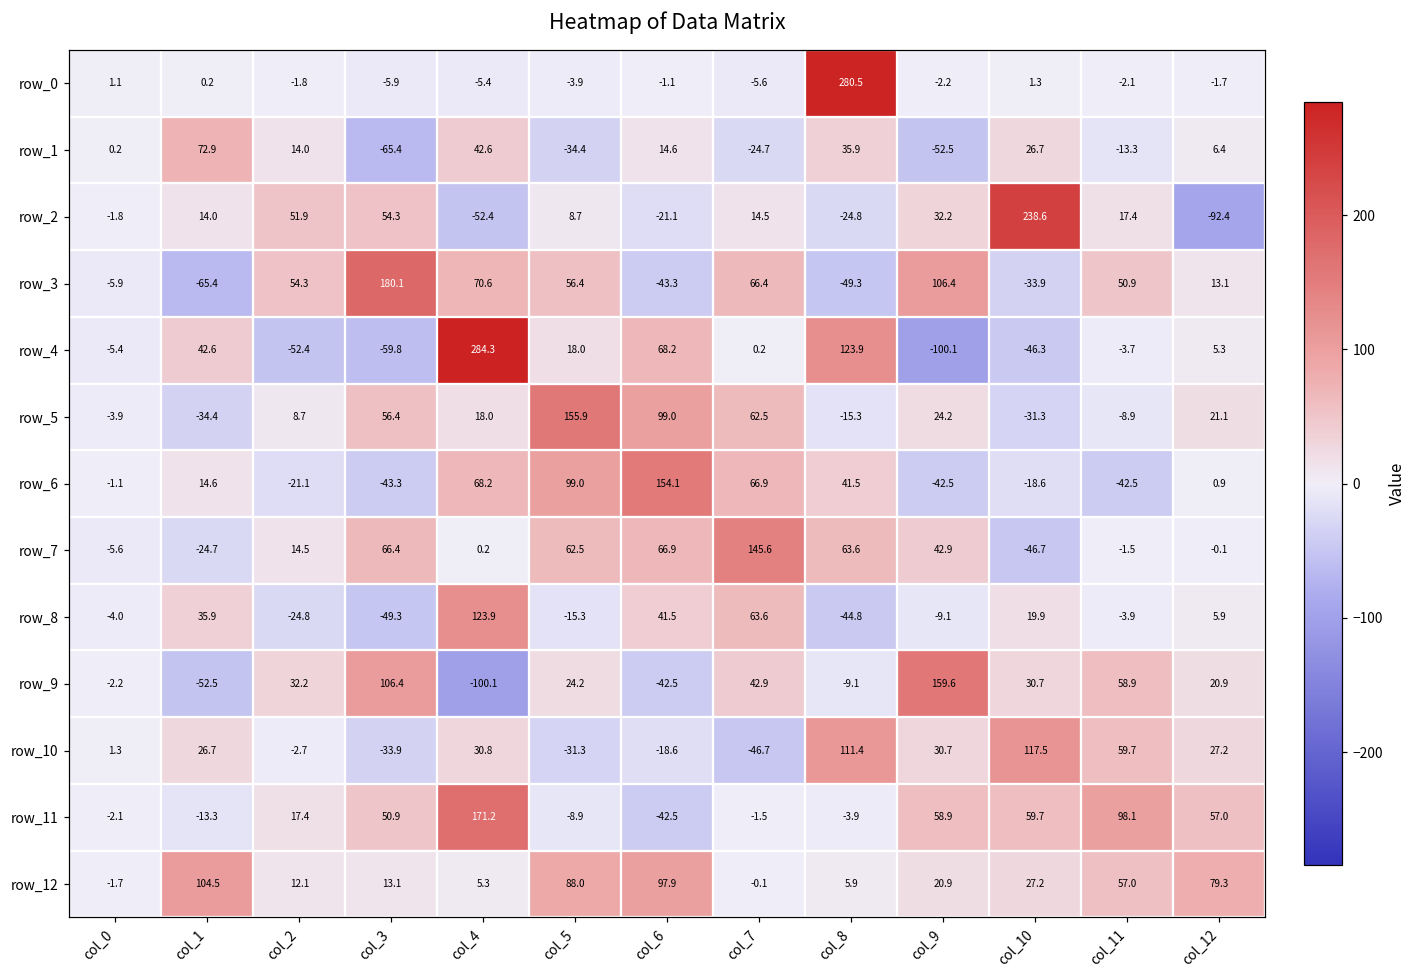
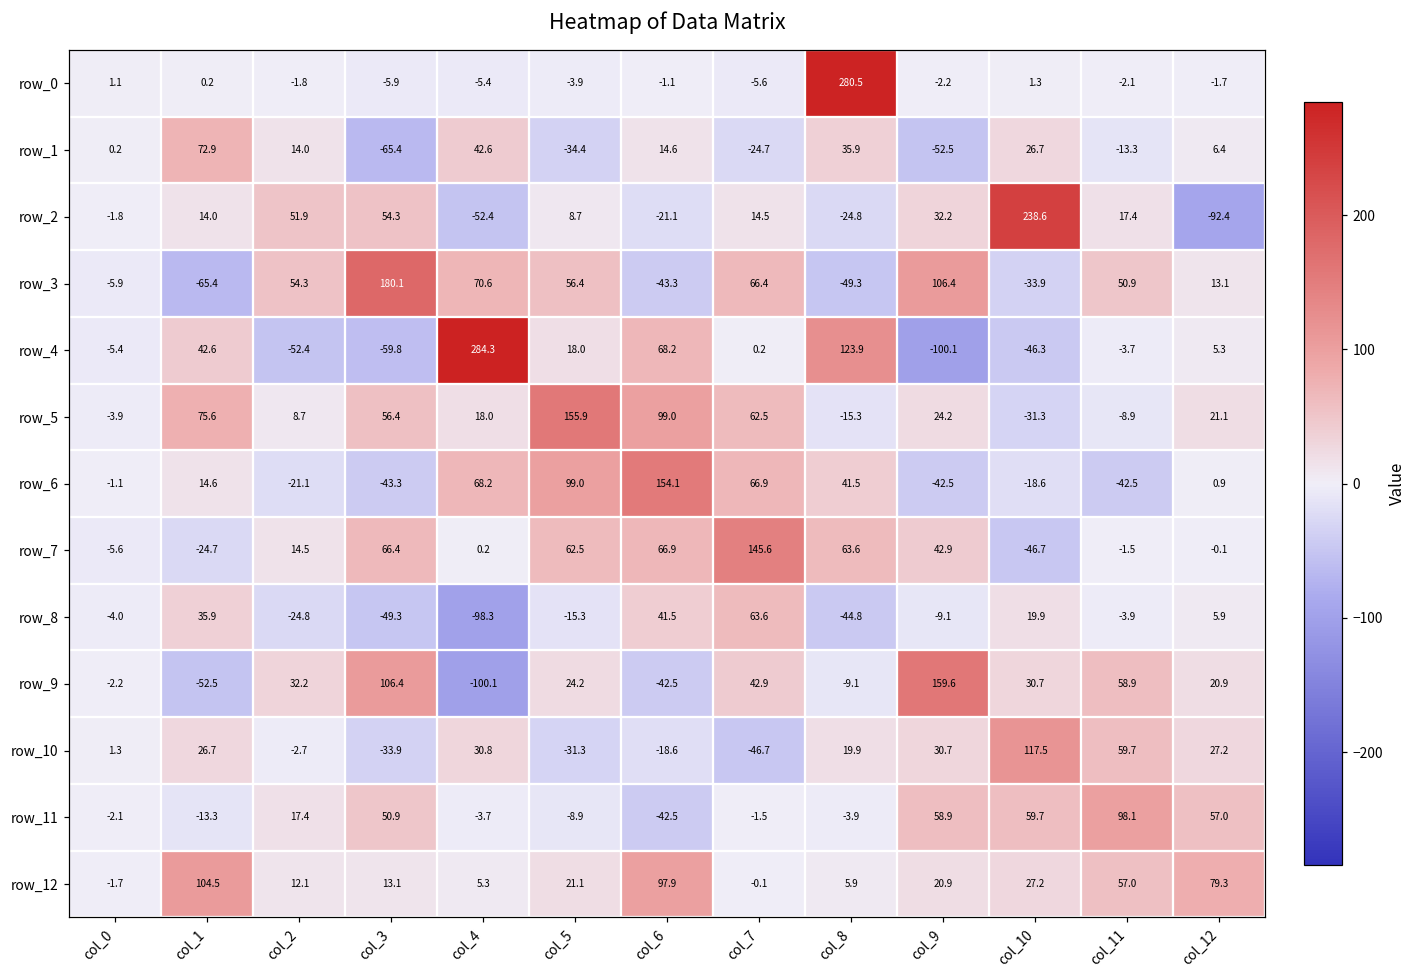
  {
    "row_0": {
      "col_0": 1.1,
      "col_1": 0.2,
      "col_2": -1.8,
      "col_3": -5.9,
      "col_4": -5.4,
      "col_5": -3.9,
      "col_6": -1.1,
      "col_7": -5.6,
      "col_8": 280.5,
      "col_9": -2.2,
      "col_10": 1.3,
      "col_11": -2.1,
      "col_12": -1.7
    },
    "row_1": {
      "col_0": 0.2,
      "col_1": 72.9,
      "col_2": 14.0,
      "col_3": -65.4,
      "col_4": 42.6,
      "col_5": -34.4,
      "col_6": 14.6,
      "col_7": -24.7,
      "col_8": 35.9,
      "col_9": -52.5,
      "col_10": 26.7,
      "col_11": -13.3,
      "col_12": 6.4
    },
    "row_2": {
      "col_0": -1.8,
      "col_1": 14.0,
      "col_2": 51.9,
      "col_3": 54.3,
      "col_4": -52.4,
      "col_5": 8.7,
      "col_6": -21.1,
      "col_7": 14.5,
      "col_8": -24.8,
      "col_9": 32.2,
      "col_10": 238.6,
      "col_11": 17.4,
      "col_12": -92.4
    },
    "row_3": {
      "col_0": -5.9,
      "col_1": -65.4,
      "col_2": 54.3,
      "col_3": 180.1,
      "col_4": 70.6,
      "col_5": 56.4,
      "col_6": -43.3,
      "col_7": 66.4,
      "col_8": -49.3,
      "col_9": 106.4,
      "col_10": -33.9,
      "col_11": 50.9,
      "col_12": 13.1
    },
    "row_4": {
      "col_0": -5.4,
      "col_1": 42.6,
      "col_2": -52.4,
      "col_3": -59.8,
      "col_4": 284.3,
      "col_5": 18.0,
      "col_6": 68.2,
      "col_7": 0.2,
      "col_8": 123.9,
      "col_9": -100.1,
      "col_10": -46.3,
      "col_11": -3.7,
      "col_12": 5.3
    },
    "row_5": {
      "col_0": -3.9,
-     "col_1": -34.4,
+     "col_1": 75.6,
      "col_2": 8.7,
      "col_3": 56.4,
      "col_4": 18.0,
      "col_5": 155.9,
      "col_6": 99.0,
      "col_7": 62.5,
      "col_8": -15.3,
      "col_9": 24.2,
      "col_10": -31.3,
      "col_11": -8.9,
      "col_12": 21.1
    },
    "row_6": {
      "col_0": -1.1,
      "col_1": 14.6,
      "col_2": -21.1,
      "col_3": -43.3,
      "col_4": 68.2,
      "col_5": 99.0,
      "col_6": 154.1,
      "col_7": 66.9,
      "col_8": 41.5,
      "col_9": -42.5,
      "col_10": -18.6,
      "col_11": -42.5,
      "col_12": 0.9
    },
    "row_7": {
      "col_0": -5.6,
      "col_1": -24.7,
      "col_2": 14.5,
      "col_3": 66.4,
      "col_4": 0.2,
      "col_5": 62.5,
      "col_6": 66.9,
      "col_7": 145.6,
      "col_8": 63.6,
      "col_9": 42.9,
      "col_10": -46.7,
      "col_11": -1.5,
      "col_12": -0.1
    },
    "row_8": {
      "col_0": -4.0,
      "col_1": 35.9,
      "col_2": -24.8,
      "col_3": -49.3,
-     "col_4": 123.9,
+     "col_4": -98.3,
      "col_5": -15.3,
      "col_6": 41.5,
      "col_7": 63.6,
      "col_8": -44.8,
      "col_9": -9.1,
      "col_10": 19.9,
      "col_11": -3.9,
      "col_12": 5.9
    },
    "row_9": {
      "col_0": -2.2,
      "col_1": -52.5,
      "col_2": 32.2,
      "col_3": 106.4,
      "col_4": -100.1,
      "col_5": 24.2,
      "col_6": -42.5,
      "col_7": 42.9,
      "col_8": -9.1,
      "col_9": 159.6,
      "col_10": 30.7,
      "col_11": 58.9,
      "col_12": 20.9
    },
    "row_10": {
      "col_0": 1.3,
      "col_1": 26.7,
      "col_2": -2.7,
      "col_3": -33.9,
      "col_4": 30.8,
      "col_5": -31.3,
      "col_6": -18.6,
      "col_7": -46.7,
-     "col_8": 111.4,
+     "col_8": 19.9,
      "col_9": 30.7,
      "col_10": 117.5,
      "col_11": 59.7,
      "col_12": 27.2
    },
    "row_11": {
      "col_0": -2.1,
      "col_1": -13.3,
      "col_2": 17.4,
      "col_3": 50.9,
-     "col_4": 171.2,
+     "col_4": -3.7,
      "col_5": -8.9,
      "col_6": -42.5,
      "col_7": -1.5,
      "col_8": -3.9,
      "col_9": 58.9,
      "col_10": 59.7,
      "col_11": 98.1,
      "col_12": 57.0
    },
    "row_12": {
      "col_0": -1.7,
      "col_1": 104.5,
      "col_2": 12.1,
      "col_3": 13.1,
      "col_4": 5.3,
-     "col_5": 88.0,
+     "col_5": 21.1,
      "col_6": 97.9,
      "col_7": -0.1,
      "col_8": 5.9,
      "col_9": 20.9,
      "col_10": 27.2,
      "col_11": 57.0,
      "col_12": 79.3
    }
  }
